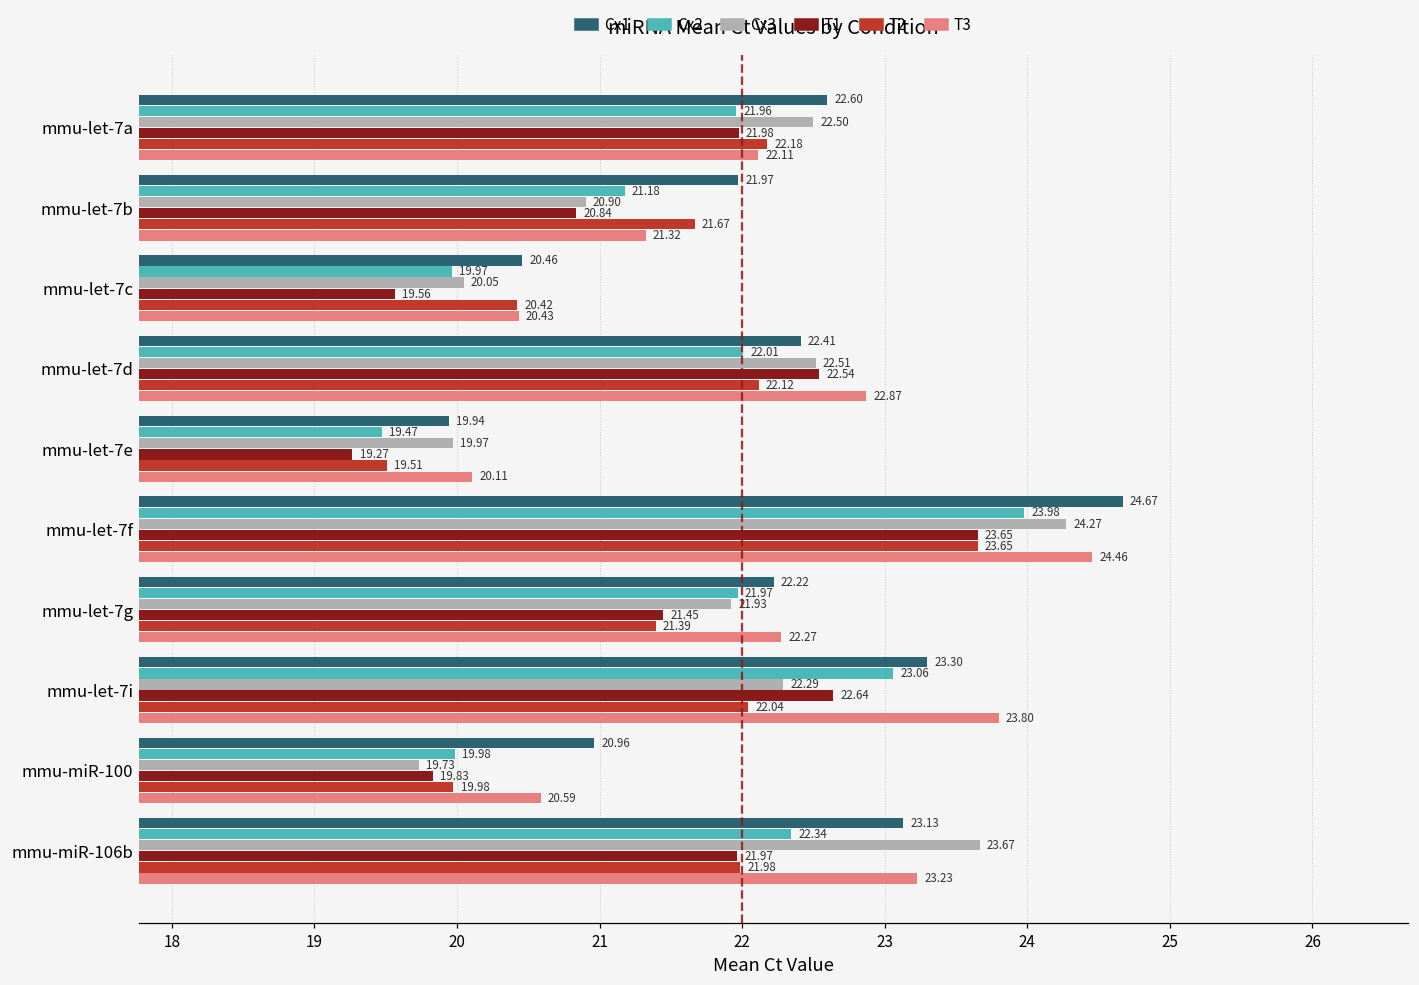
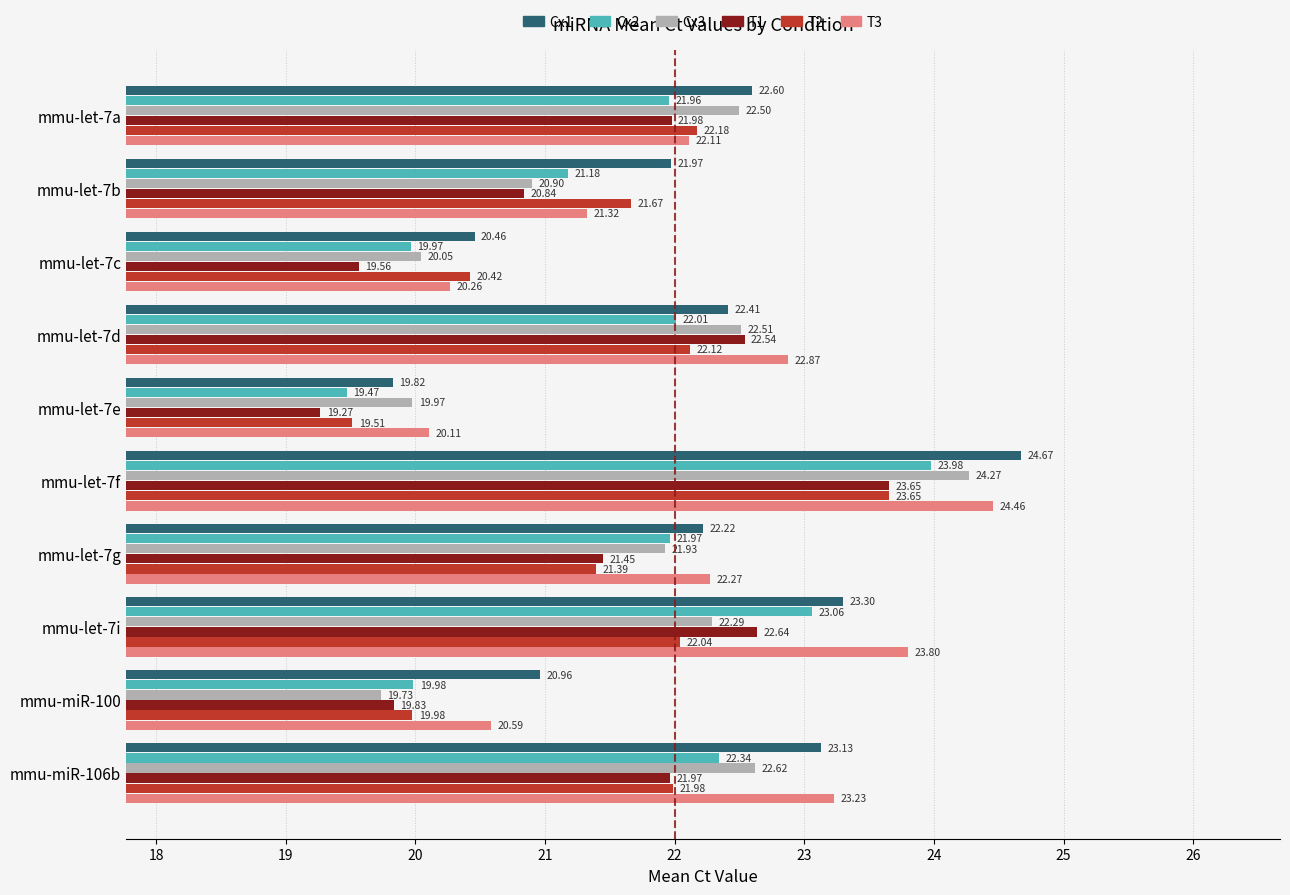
  {
    "Cx1": {
      "mmu-let-7a": 22.60,
      "mmu-let-7b": 21.97,
      "mmu-let-7c": 20.46,
      "mmu-let-7d": 22.41,
-     "mmu-let-7e": 19.94,
+     "mmu-let-7e": 19.82,
      "mmu-let-7f": 24.67,
      "mmu-let-7g": 22.22,
      "mmu-let-7i": 23.30,
      "mmu-miR-100": 20.96,
      "mmu-miR-106b": 23.13
    },
    "Cx2": {
      "mmu-let-7a": 21.96,
      "mmu-let-7b": 21.18,
      "mmu-let-7c": 19.97,
      "mmu-let-7d": 22.01,
      "mmu-let-7e": 19.47,
      "mmu-let-7f": 23.98,
      "mmu-let-7g": 21.97,
      "mmu-let-7i": 23.06,
      "mmu-miR-100": 19.98,
      "mmu-miR-106b": 22.34
    },
    "Cx3": {
      "mmu-let-7a": 22.50,
      "mmu-let-7b": 20.90,
      "mmu-let-7c": 20.05,
      "mmu-let-7d": 22.51,
      "mmu-let-7e": 19.97,
      "mmu-let-7f": 24.27,
      "mmu-let-7g": 21.93,
      "mmu-let-7i": 22.29,
      "mmu-miR-100": 19.73,
-     "mmu-miR-106b": 23.67
+     "mmu-miR-106b": 22.62
    },
    "T1": {
      "mmu-let-7a": 21.98,
      "mmu-let-7b": 20.84,
      "mmu-let-7c": 19.56,
      "mmu-let-7d": 22.54,
      "mmu-let-7e": 19.27,
      "mmu-let-7f": 23.65,
      "mmu-let-7g": 21.45,
      "mmu-let-7i": 22.64,
      "mmu-miR-100": 19.83,
      "mmu-miR-106b": 21.97
    },
    "T2": {
      "mmu-let-7a": 22.18,
      "mmu-let-7b": 21.67,
      "mmu-let-7c": 20.42,
      "mmu-let-7d": 22.12,
      "mmu-let-7e": 19.51,
      "mmu-let-7f": 23.65,
      "mmu-let-7g": 21.39,
      "mmu-let-7i": 22.04,
      "mmu-miR-100": 19.98,
      "mmu-miR-106b": 21.98
    },
    "T3": {
      "mmu-let-7a": 22.11,
      "mmu-let-7b": 21.32,
-     "mmu-let-7c": 20.43,
+     "mmu-let-7c": 20.26,
      "mmu-let-7d": 22.87,
      "mmu-let-7e": 20.11,
      "mmu-let-7f": 24.46,
      "mmu-let-7g": 22.27,
      "mmu-let-7i": 23.80,
      "mmu-miR-100": 20.59,
      "mmu-miR-106b": 23.23
    }
  }
